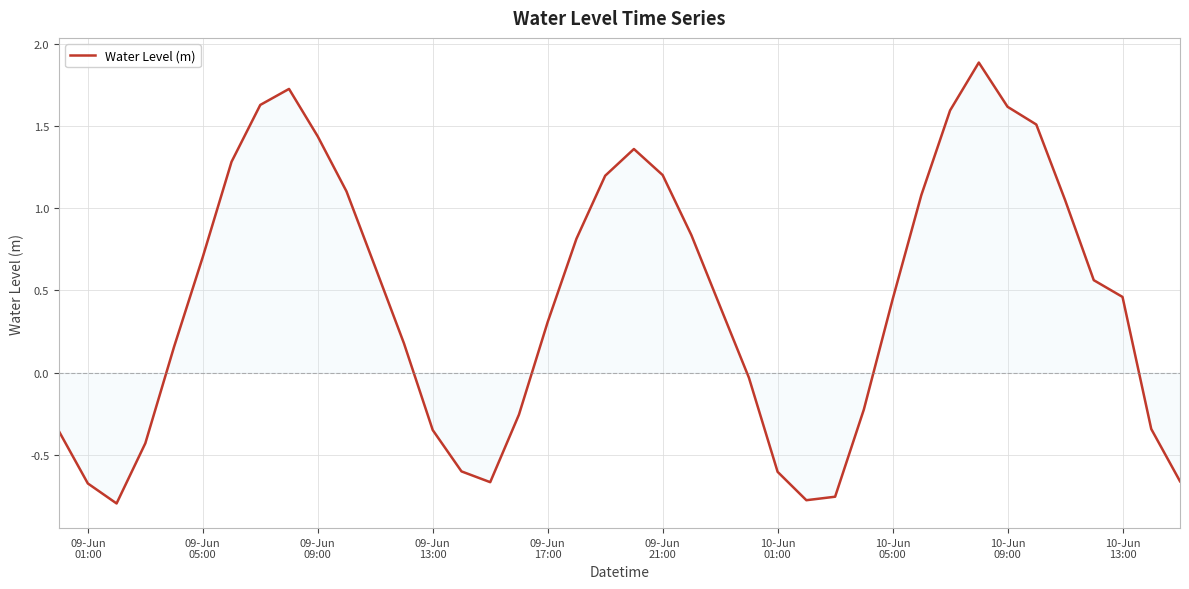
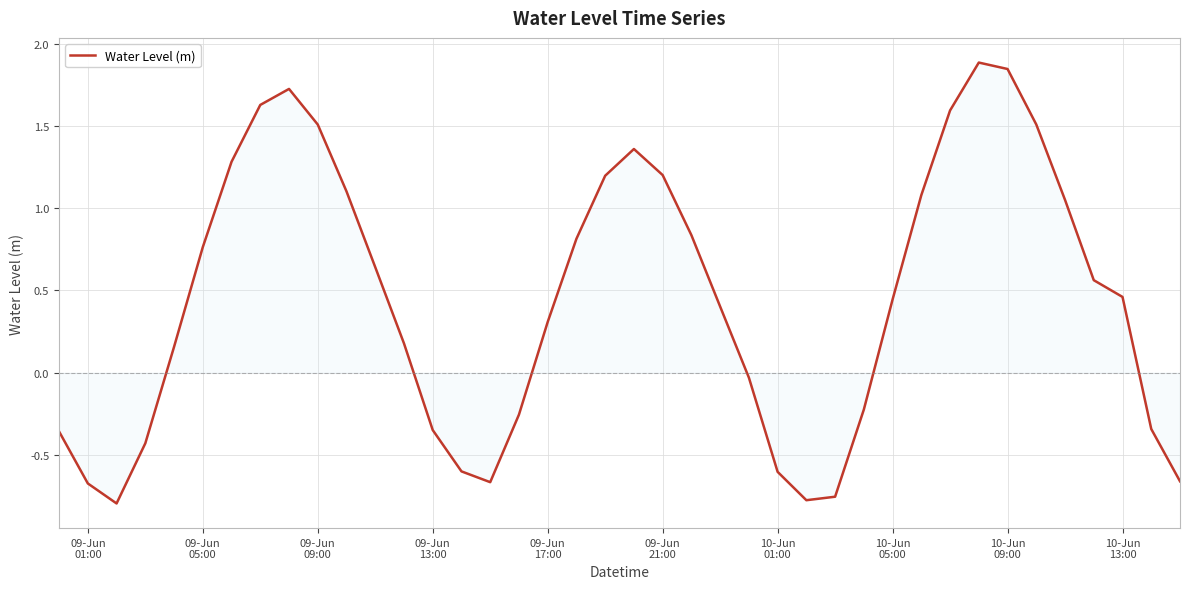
  {
    "Water Level (m)": {
      "09-Jun 01:00": -0.67,
-     "09-Jun 05:00": 0.70,
-     "09-Jun 09:00": 1.44,
+     "09-Jun 05:00": 0.76,
+     "09-Jun 09:00": 1.51,
      "09-Jun 13:00": -0.35,
      "10-Jun 01:00": -0.60,
-     "10-Jun 09:00": 1.62
+     "10-Jun 09:00": 1.85
    }
  }
